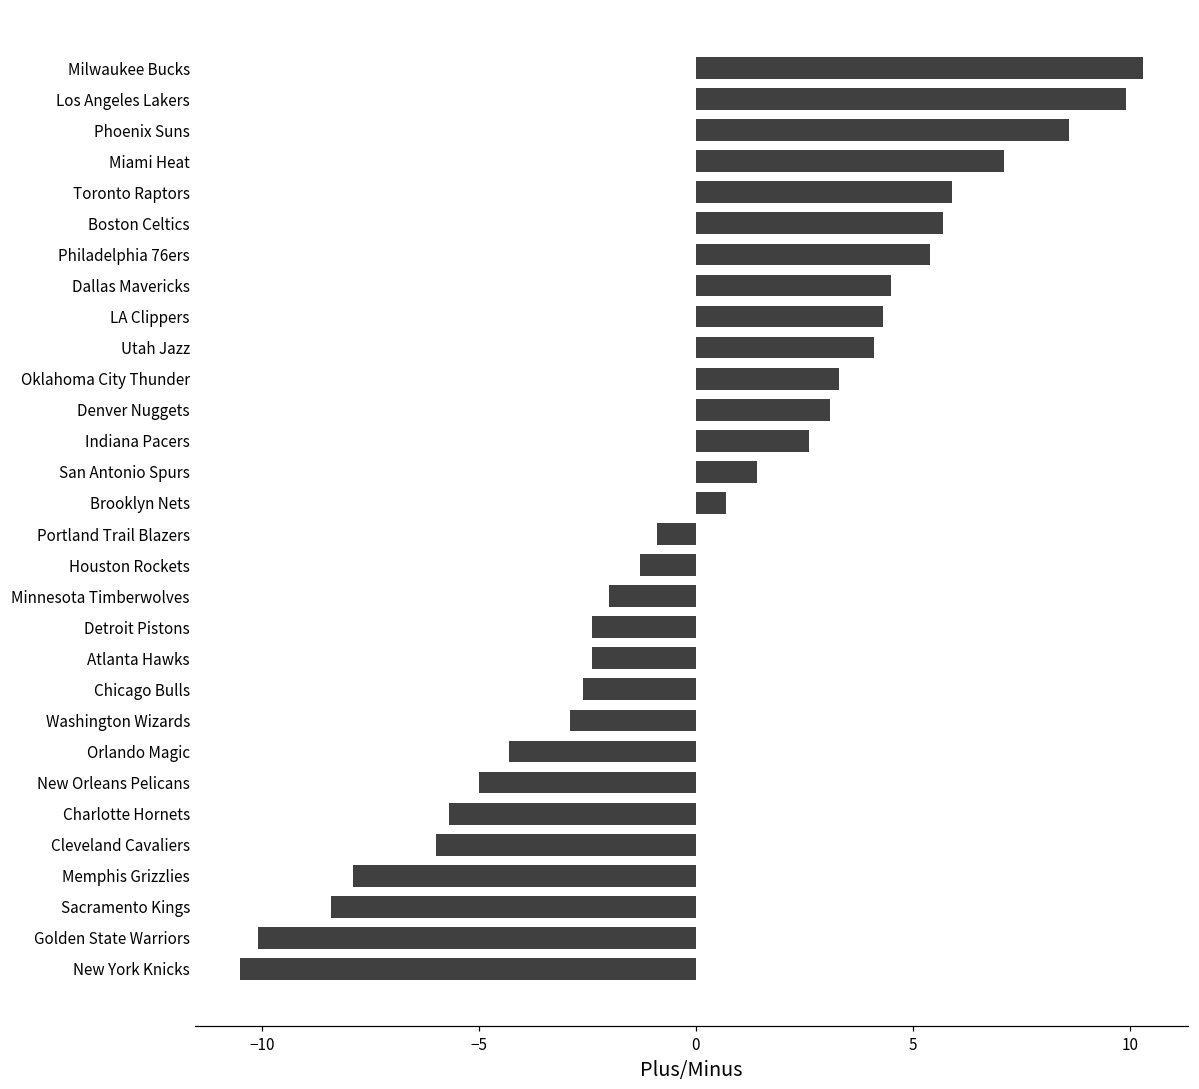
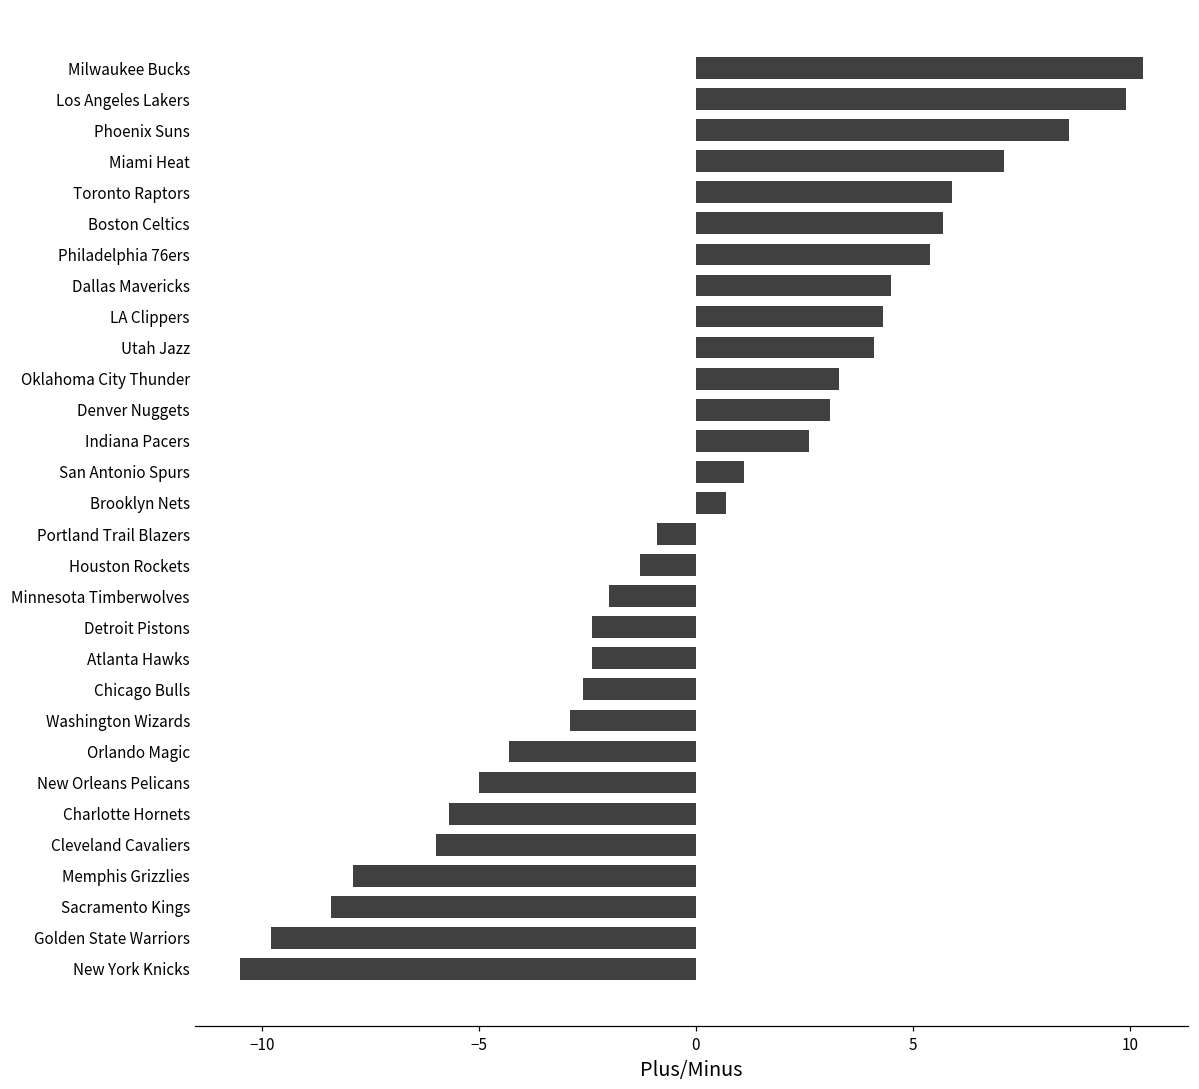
  {
    "Milwaukee Bucks": 10.3,
    "Los Angeles Lakers": 9.9,
    "Phoenix Suns": 8.6,
    "Miami Heat": 7.1,
    "Toronto Raptors": 5.9,
    "Boston Celtics": 5.7,
    "Philadelphia 76ers": 5.4,
    "Dallas Mavericks": 4.5,
    "LA Clippers": 4.3,
    "Utah Jazz": 4.1,
    "Oklahoma City Thunder": 3.3,
    "Denver Nuggets": 3.1,
    "Indiana Pacers": 2.6,
-   "San Antonio Spurs": 1.4,
+   "San Antonio Spurs": 1.1,
    "Brooklyn Nets": 0.7,
    "Portland Trail Blazers": -0.9,
    "Houston Rockets": -1.3,
    "Minnesota Timberwolves": -2.0,
    "Detroit Pistons": -2.4,
    "Atlanta Hawks": -2.4,
    "Chicago Bulls": -2.6,
    "Washington Wizards": -2.9,
    "Orlando Magic": -4.3,
    "New Orleans Pelicans": -5.0,
    "Charlotte Hornets": -5.7,
    "Cleveland Cavaliers": -6.0,
    "Memphis Grizzlies": -7.9,
    "Sacramento Kings": -8.4,
-   "Golden State Warriors": -10.1,
+   "Golden State Warriors": -9.8,
    "New York Knicks": -10.5
  }
